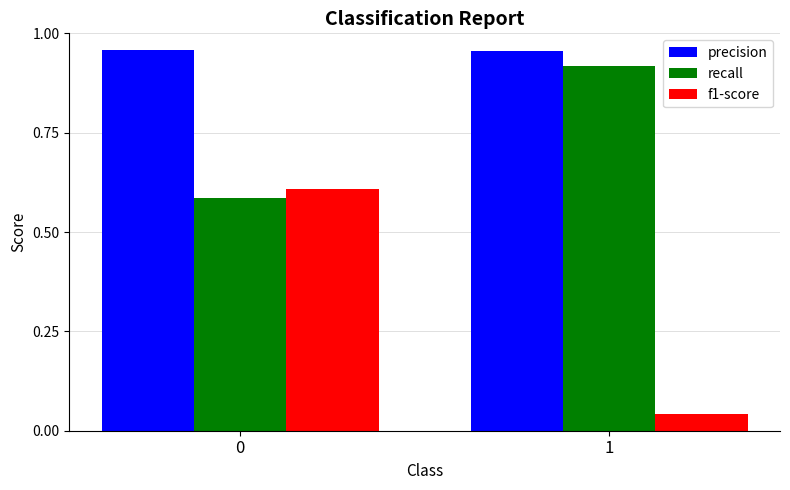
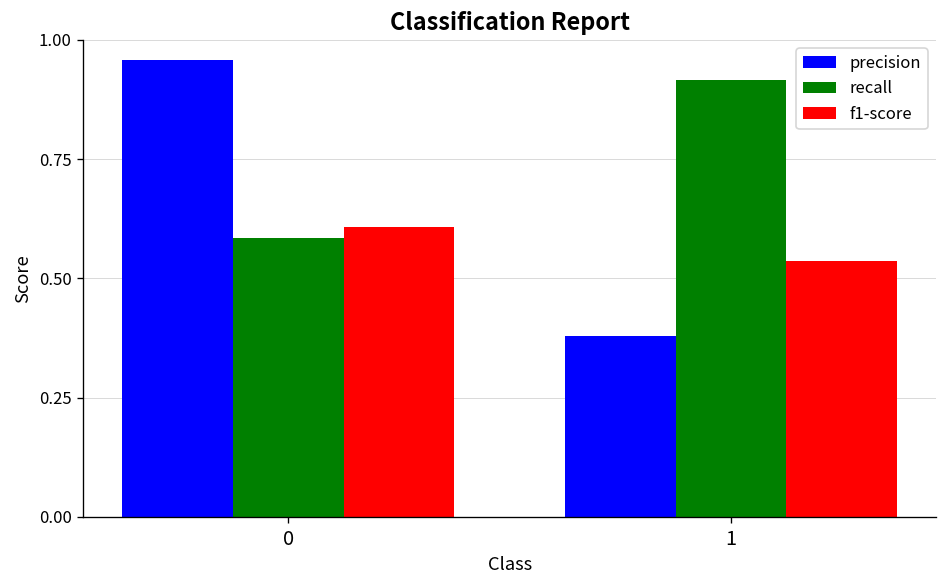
  {
    "precision": {
      "0": 0.96,
-     "1": 0.95
+     "1": 0.38
    },
    "recall": {
      "0": 0.58,
      "1": 0.92
    },
    "f1-score": {
      "0": 0.61,
-     "1": 0.04
+     "1": 0.54
    }
  }
